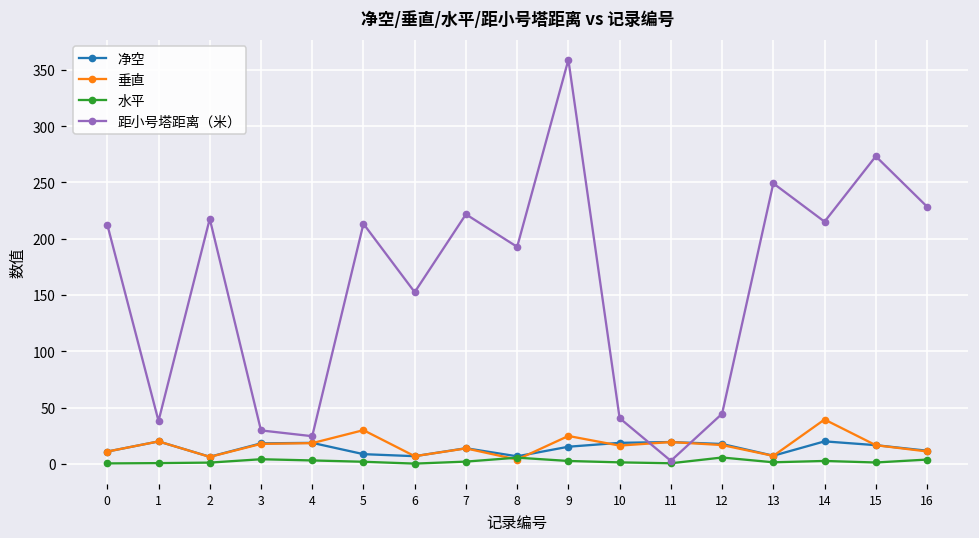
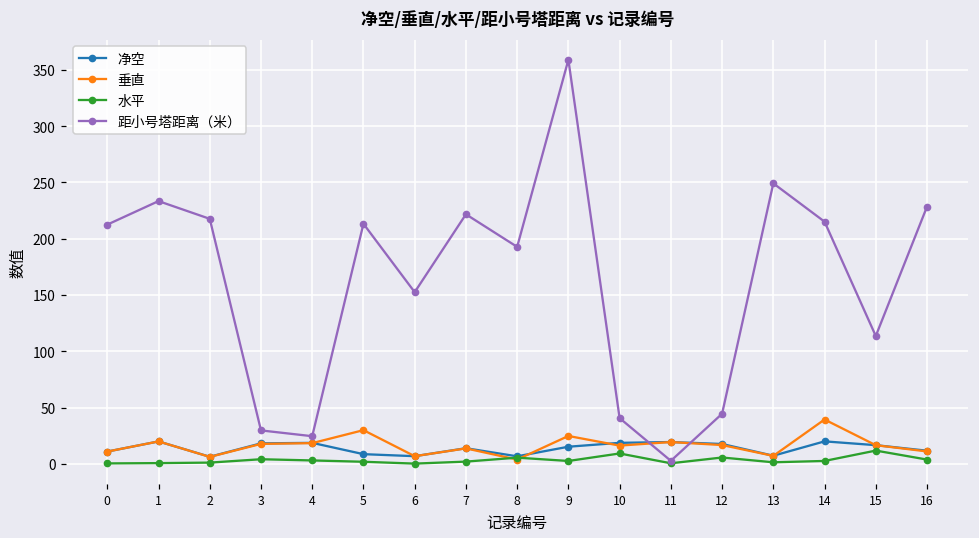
  {
    "净空": {
      "5": 9,
      "9": 15,
      "14": 20
    },
    "垂直": {
      "5": 30,
      "9": 25,
      "14": 39
    },
    "水平": {
      "0": 0,
      "1": 1,
      "2": 1,
      "3": 4,
      "4": 3,
      "5": 2,
      "6": 0,
      "7": 2,
      "9": 3,
-     "10": 1,
+     "10": 9,
      "12": 6,
      "13": 1,
      "14": 3,
-     "15": 1,
+     "15": 12,
      "16": 4
    },
    "距小号塔距离（米）": {
      "0": 213,
-     "1": 38,
+     "1": 233,
      "2": 218,
      "3": 30,
      "4": 25,
      "5": 213,
      "6": 153,
      "7": 222,
      "8": 193,
      "9": 359,
      "10": 41,
      "12": 45,
      "13": 249,
      "14": 215,
-     "15": 273,
+     "15": 114,
      "16": 228
    }
  }
